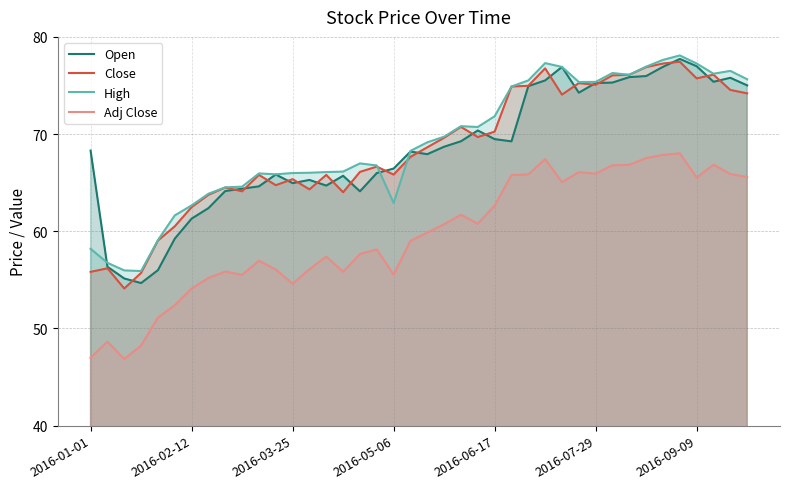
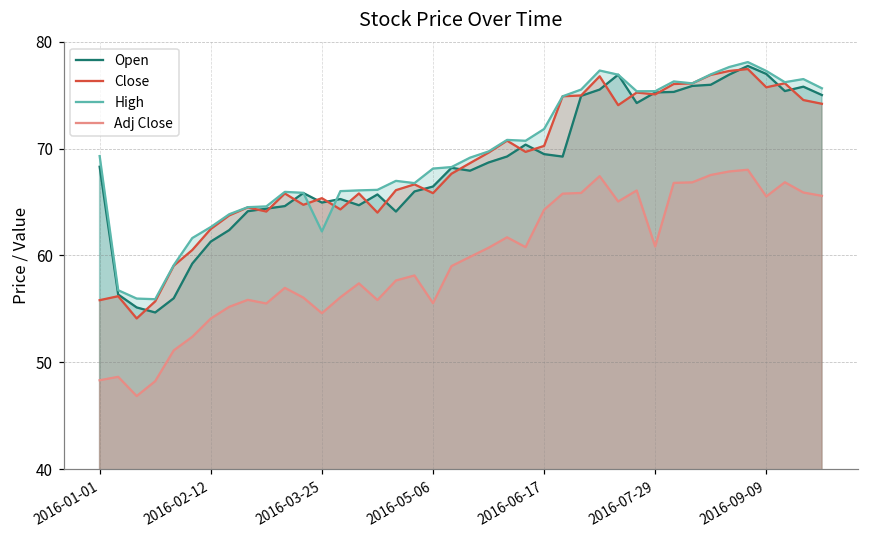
  {
    "Open": {
      "2016-01-01": 68,
      "2016-02-12": 61,
      "2016-03-25": 65,
      "2016-05-06": 66,
      "2016-06-17": 69,
      "2016-09-09": 77
    },
    "Close": {
      "2016-01-01": 56,
      "2016-03-25": 65,
      "2016-05-06": 66,
      "2016-06-17": 70,
      "2016-09-09": 76
    },
    "High": {
-     "2016-01-01": 58,
-     "2016-03-25": 66,
-     "2016-05-06": 63,
+     "2016-01-01": 69,
+     "2016-03-25": 62,
+     "2016-05-06": 68,
      "2016-06-17": 72,
      "2016-09-09": 77
    },
    "Adj Close": {
-     "2016-01-01": 47,
+     "2016-01-01": 48,
      "2016-02-12": 54,
      "2016-03-25": 55,
      "2016-05-06": 56,
-     "2016-06-17": 63,
-     "2016-07-29": 66,
+     "2016-06-17": 64,
+     "2016-07-29": 61,
      "2016-09-09": 66
    }
  }
